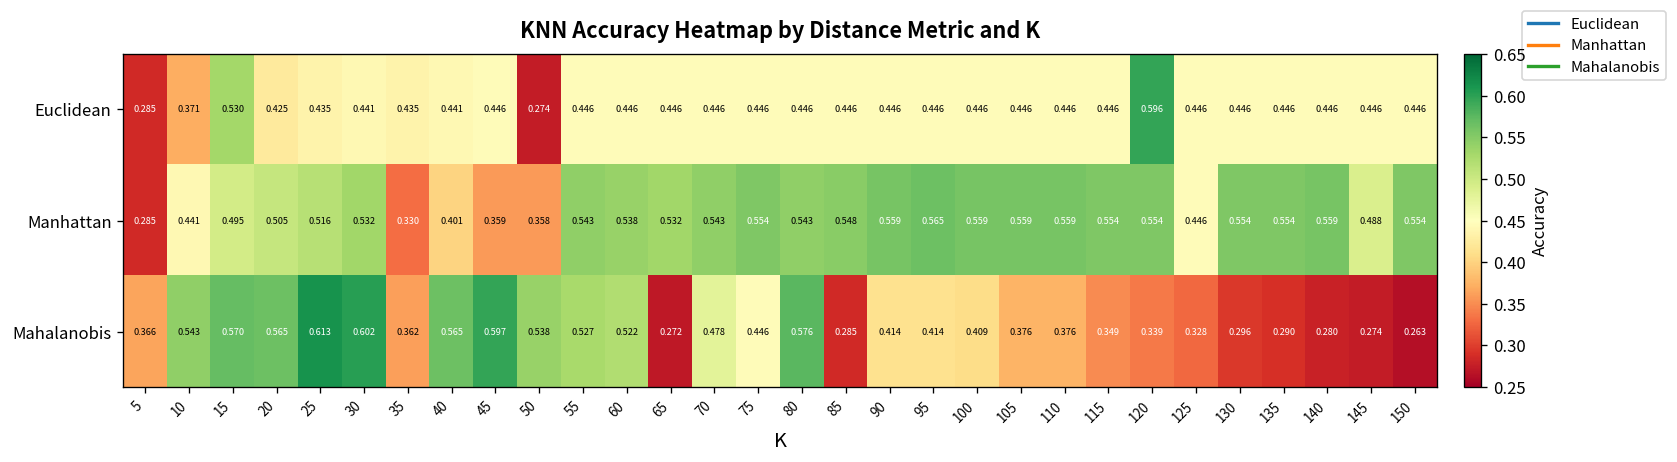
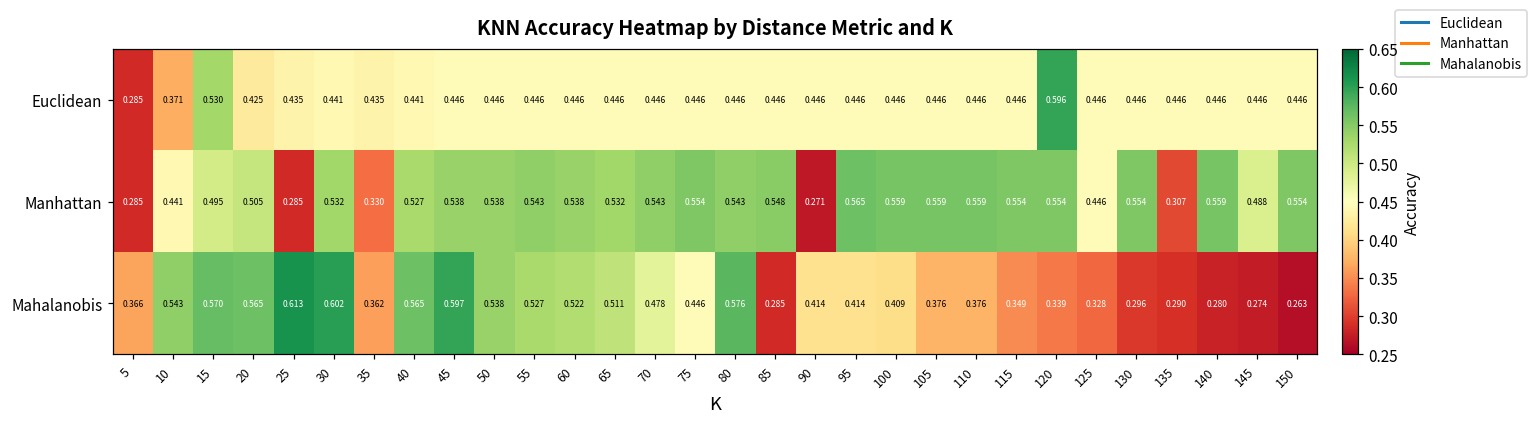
  {
    "Euclidean": {
      "5": 0.285,
      "10": 0.371,
      "15": 0.530,
      "20": 0.425,
      "25": 0.435,
      "30": 0.441,
      "35": 0.435,
      "40": 0.441,
      "45": 0.446,
-     "50": 0.274,
+     "50": 0.446,
      "55": 0.446,
      "60": 0.446,
      "65": 0.446,
      "70": 0.446,
      "75": 0.446,
      "80": 0.446,
      "85": 0.446,
      "90": 0.446,
      "95": 0.446,
      "100": 0.446,
      "105": 0.446,
      "110": 0.446,
      "115": 0.446,
      "120": 0.596,
      "125": 0.446,
      "130": 0.446,
      "135": 0.446,
      "140": 0.446,
      "145": 0.446,
      "150": 0.446
    },
    "Manhattan": {
      "5": 0.285,
      "10": 0.441,
      "15": 0.495,
      "20": 0.505,
-     "25": 0.516,
+     "25": 0.285,
      "30": 0.532,
      "35": 0.330,
-     "40": 0.401,
-     "45": 0.359,
-     "50": 0.358,
+     "40": 0.527,
+     "45": 0.538,
+     "50": 0.538,
      "55": 0.543,
      "60": 0.538,
      "65": 0.532,
      "70": 0.543,
      "75": 0.554,
      "80": 0.543,
      "85": 0.548,
-     "90": 0.559,
+     "90": 0.271,
      "95": 0.565,
      "100": 0.559,
      "105": 0.559,
      "110": 0.559,
      "115": 0.554,
      "120": 0.554,
      "125": 0.446,
      "130": 0.554,
-     "135": 0.554,
+     "135": 0.307,
      "140": 0.559,
      "145": 0.488,
      "150": 0.554
    },
    "Mahalanobis": {
      "5": 0.366,
      "10": 0.543,
      "15": 0.570,
      "20": 0.565,
      "25": 0.613,
      "30": 0.602,
      "35": 0.362,
      "40": 0.565,
      "45": 0.597,
      "50": 0.538,
      "55": 0.527,
      "60": 0.522,
-     "65": 0.272,
+     "65": 0.511,
      "70": 0.478,
      "75": 0.446,
      "80": 0.576,
      "85": 0.285,
      "90": 0.414,
      "95": 0.414,
      "100": 0.409,
      "105": 0.376,
      "110": 0.376,
      "115": 0.349,
      "120": 0.339,
      "125": 0.328,
      "130": 0.296,
      "135": 0.290,
      "140": 0.280,
      "145": 0.274,
      "150": 0.263
    }
  }
